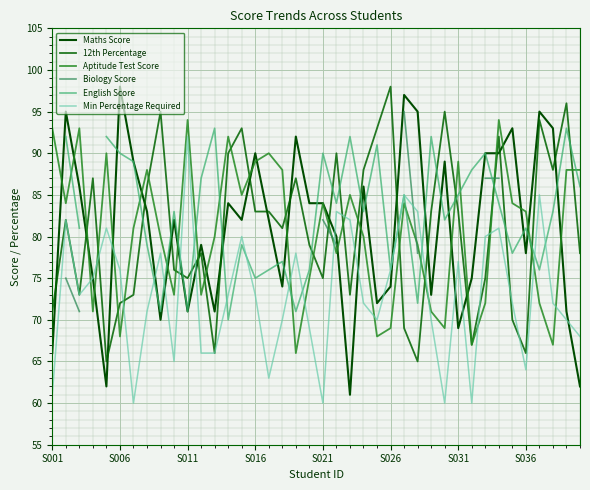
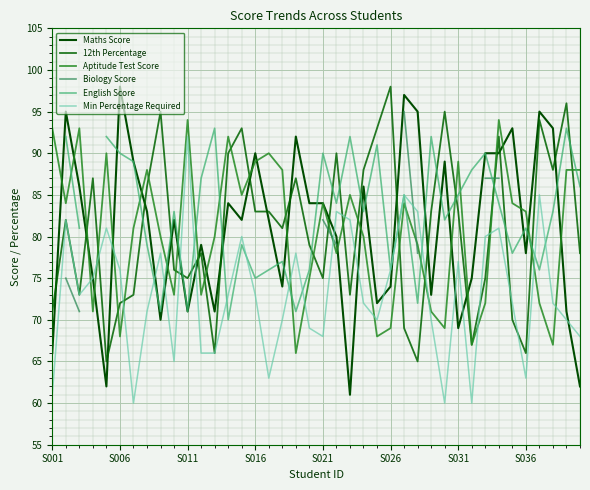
  {
    "Min Percentage Required": {
      "S001": 61,
      "S006": 76,
      "S011": 92,
      "S016": 73,
-     "S021": 60,
+     "S021": 68,
      "S031": 77,
-     "S036": 64
+     "S036": 63
    }
  }
